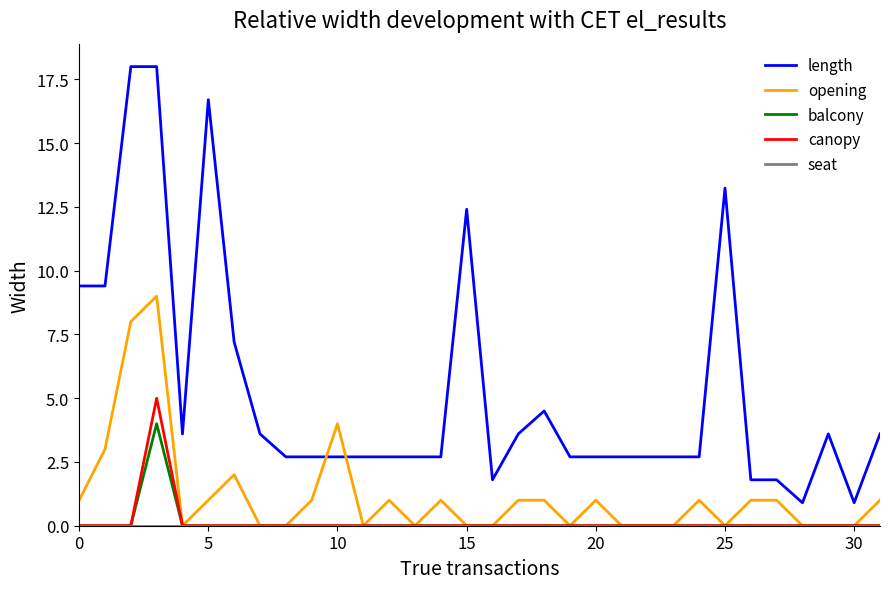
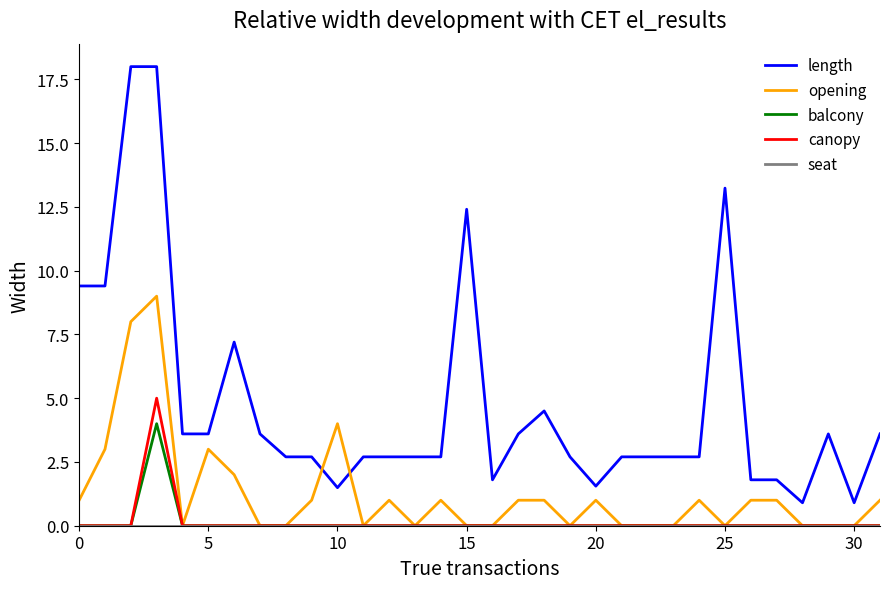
  {
    "length": {
      "0": 9.4,
-     "5": 16.7,
-     "10": 2.7,
+     "5": 3.6,
+     "10": 1.5,
      "15": 12.4,
-     "20": 2.7,
+     "20": 1.6,
      "25": 13.2,
      "30": 0.9
    },
    "opening": {
      "0": 1,
-     "5": 1,
+     "5": 3,
      "10": 4,
      "20": 1
    }
  }
